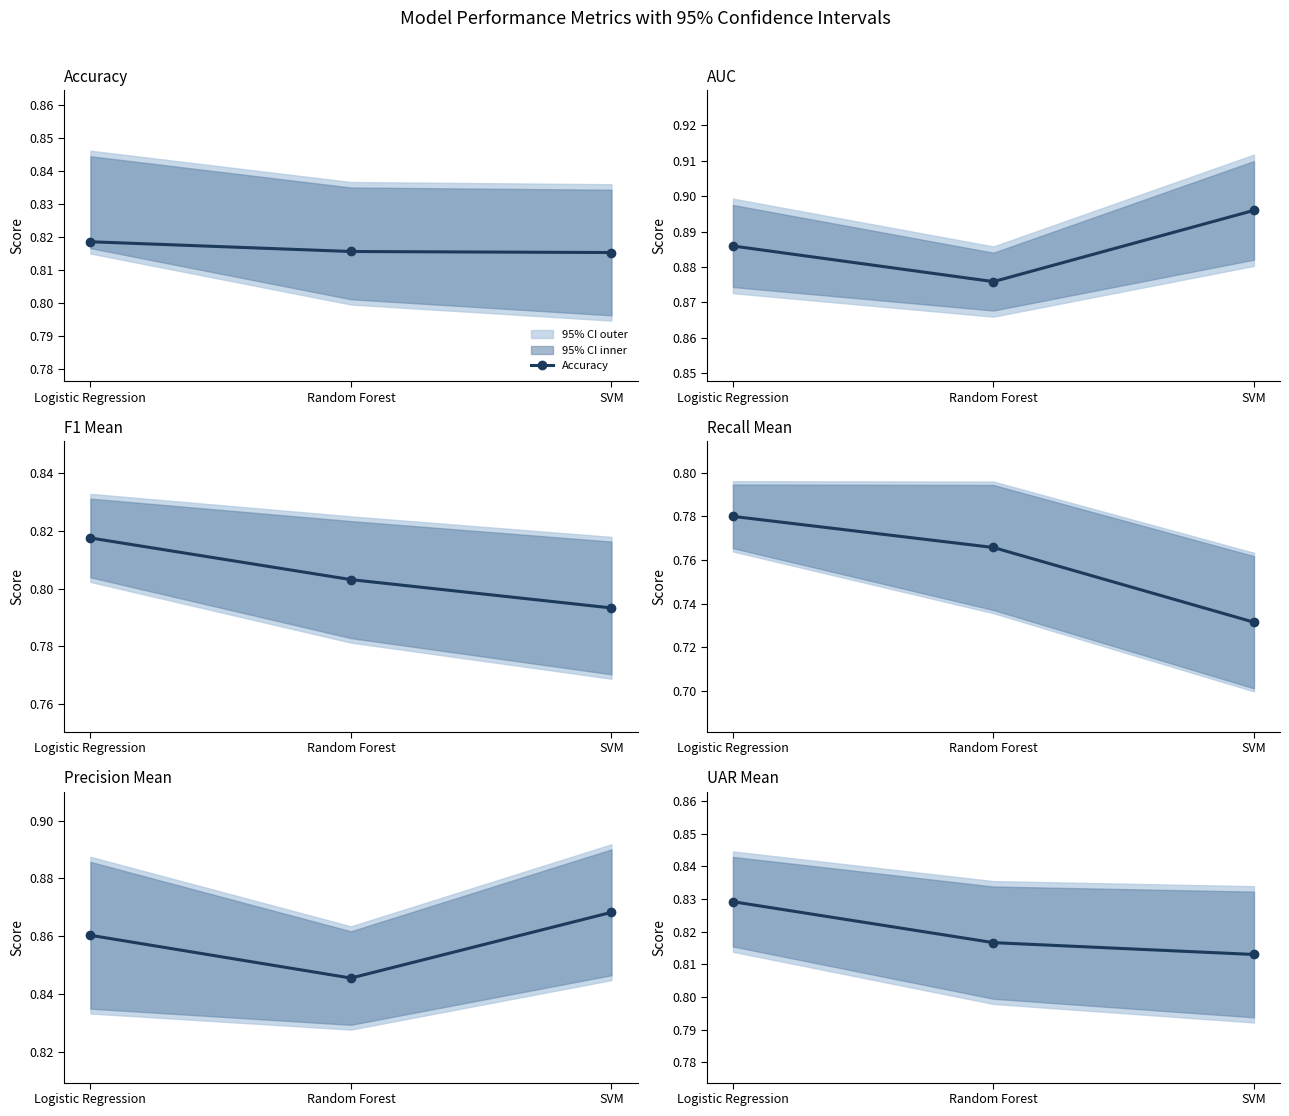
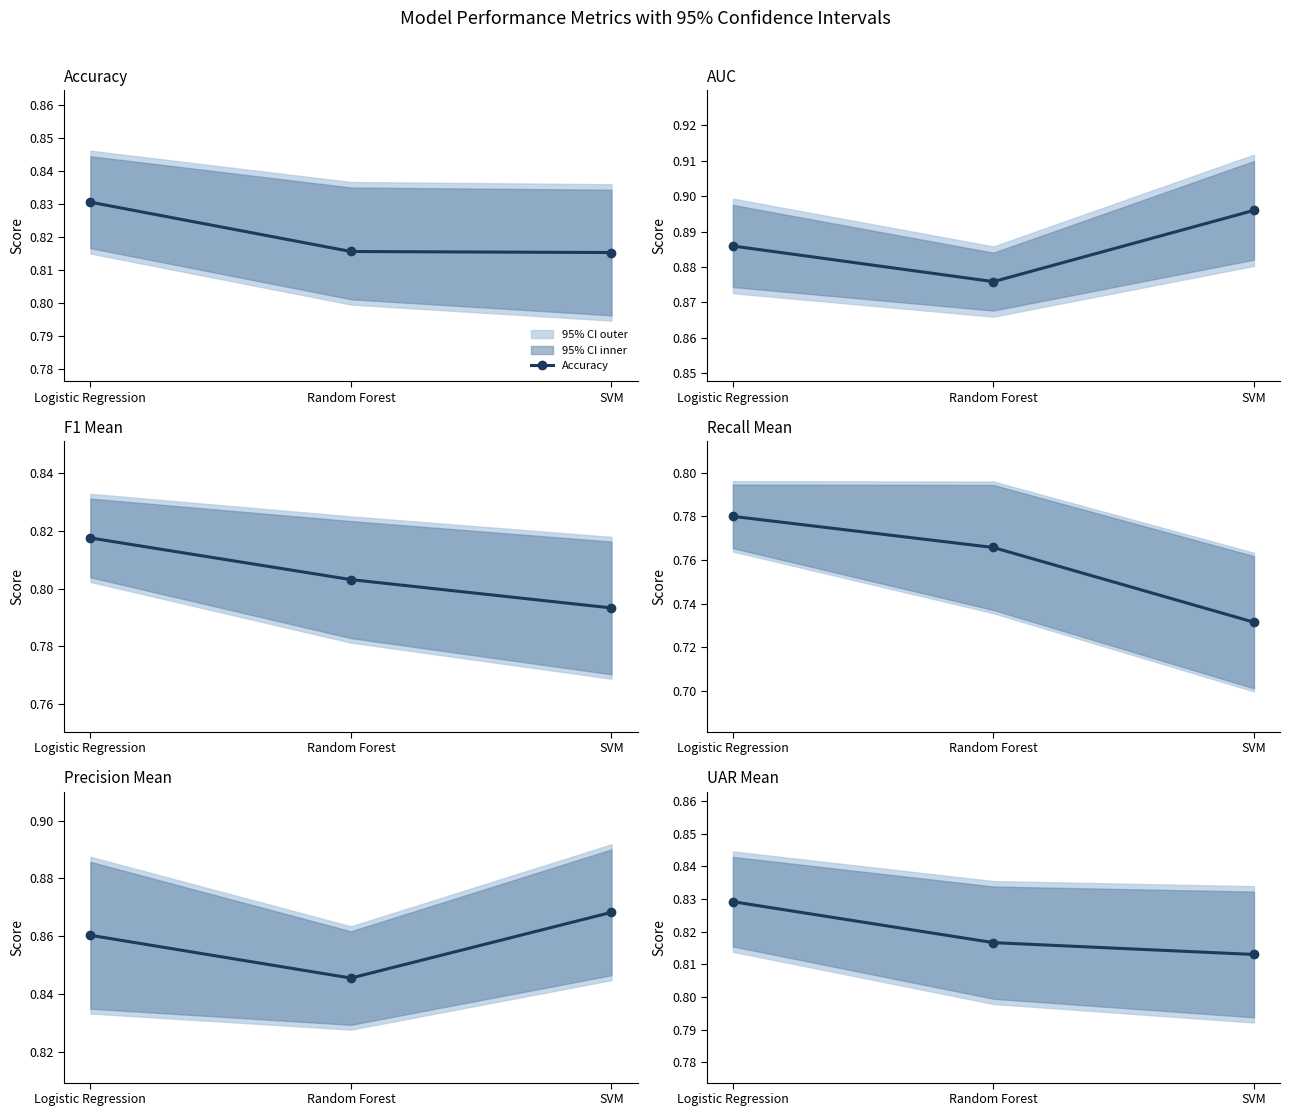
  {
    "Accuracy": {
      "Accuracy": {
-       "Logistic Regression": 0.819,
+       "Logistic Regression": 0.831,
        "Random Forest": 0.816,
        "SVM": 0.815
      }
    }
  }
